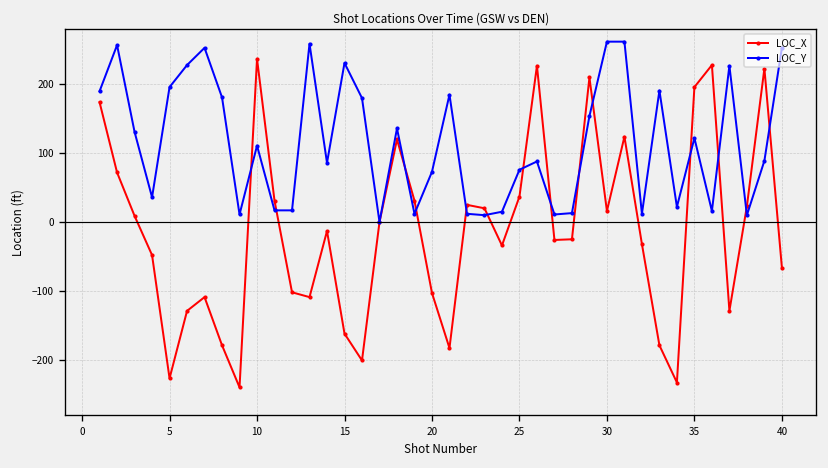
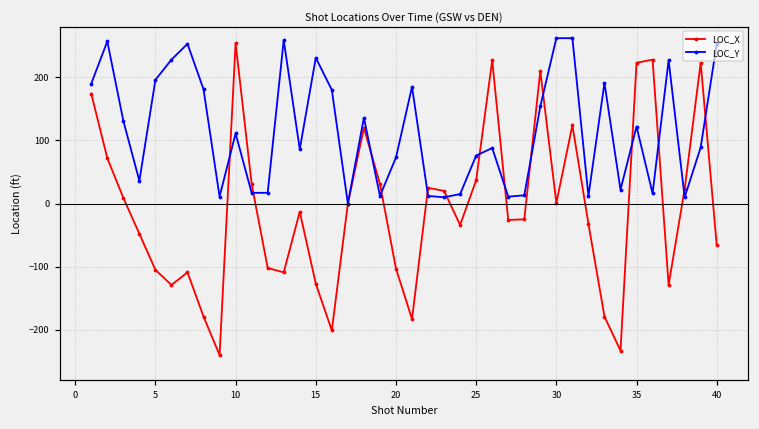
  {
    "LOC_X": {
-     "5": -230,
-     "10": 240,
-     "15": -160,
+     "5": -110,
+     "10": 250,
+     "15": -130,
      "20": -100,
      "25": 40,
-     "30": 20,
-     "35": 200,
+     "30": 0,
+     "35": 220,
      "40": -70
    },
    "LOC_Y": {
      "5": 200,
      "10": 110,
      "15": 230,
      "20": 70,
      "25": 80,
      "30": 260,
      "35": 120
    }
  }
